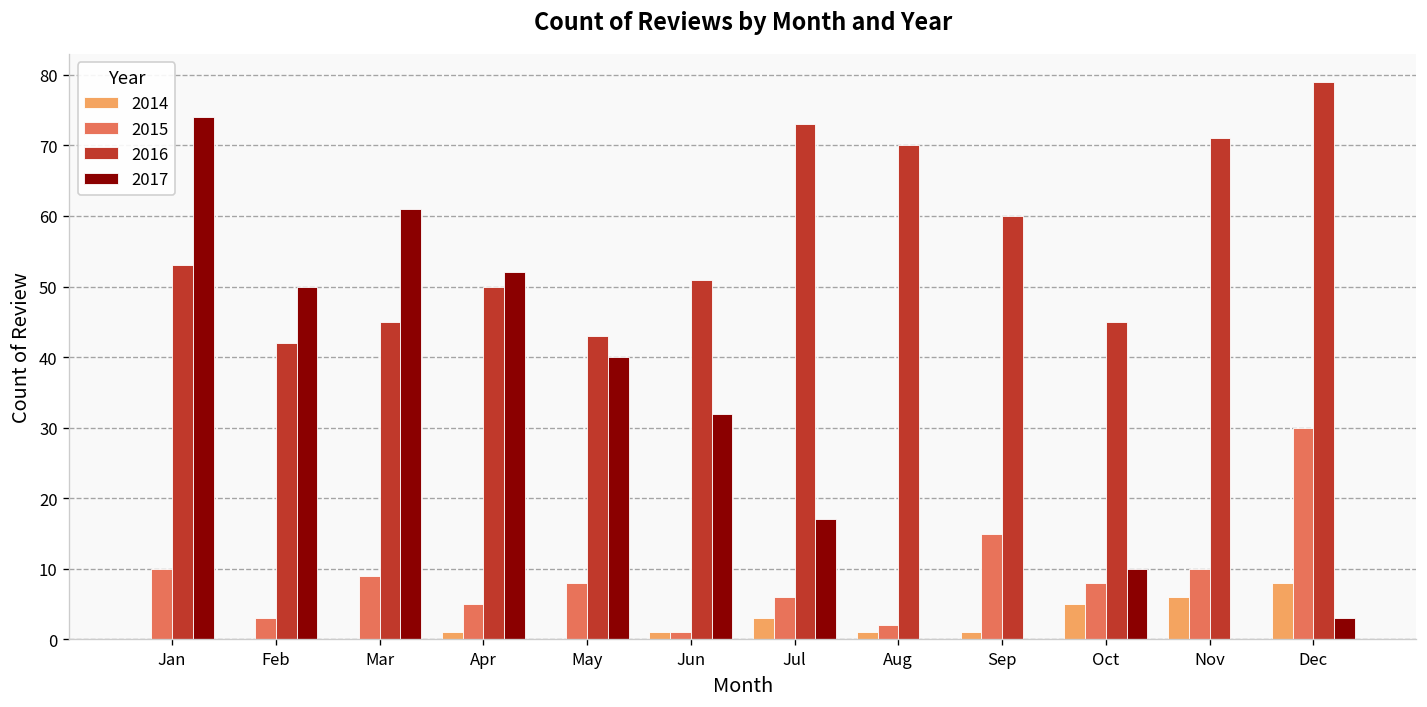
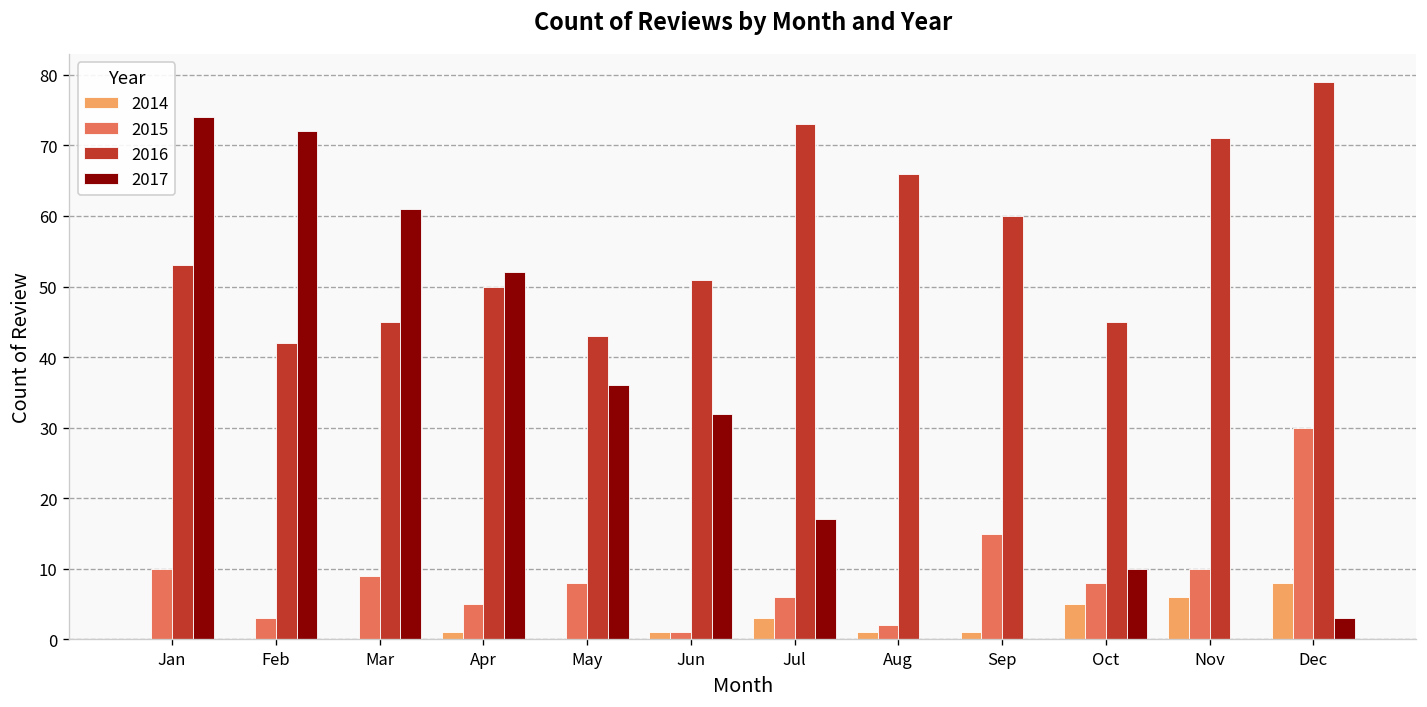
  {
    "2016": {
      "Jan": 53,
      "Feb": 42,
      "Mar": 45,
      "Apr": 50,
      "May": 43,
      "Jun": 51,
      "Jul": 73,
-     "Aug": 70,
+     "Aug": 66,
      "Sep": 60,
      "Oct": 45,
      "Nov": 71,
      "Dec": 79
    },
    "2017": {
      "Jan": 74,
-     "Feb": 50,
+     "Feb": 72,
      "Mar": 61,
      "Apr": 52,
-     "May": 40,
+     "May": 36,
      "Jun": 32,
      "Jul": 17,
      "Aug": 0,
      "Sep": 0,
      "Oct": 10,
      "Nov": 0,
      "Dec": 3
    }
  }
